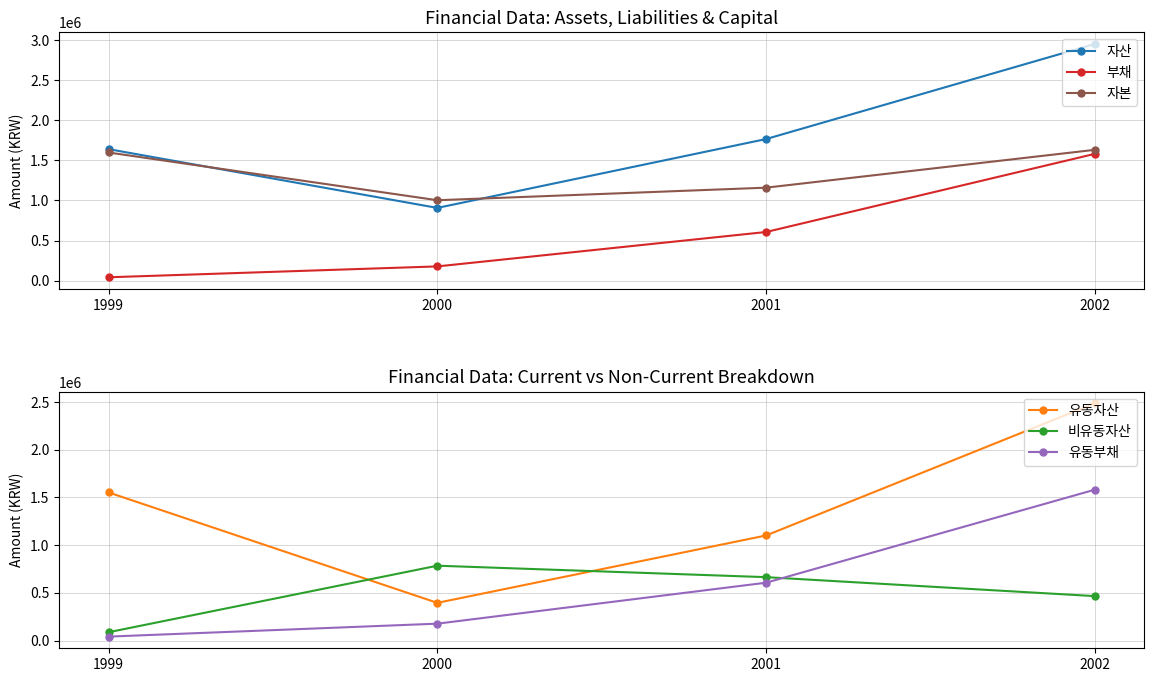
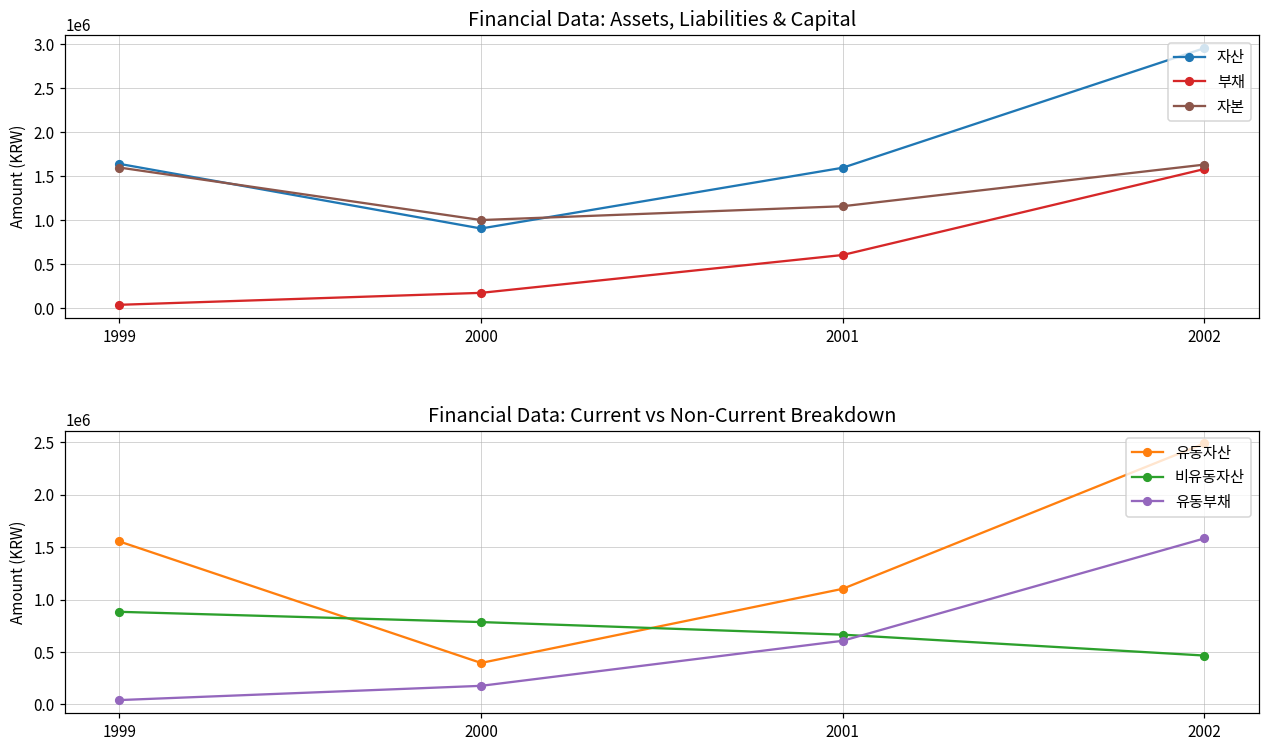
  {
    "Financial Data: Assets, Liabilities & Capital": {
      "자산": {
        "1999": 1600000,
        "2000": 900000,
-       "2001": 1800000
+       "2001": 1600000
      },
      "부채": {
        "1999": 0,
        "2000": 200000,
        "2001": 600000,
        "2002": 1600000
      },
      "자본": {
        "1999": 1600000,
        "2000": 1000000,
        "2001": 1200000,
        "2002": 1600000
      }
    },
    "Financial Data: Current vs Non-Current Breakdown": {
      "유동자산": {
        "1999": 1600000,
        "2000": 400000,
        "2001": 1100000
      },
      "비유동자산": {
-       "1999": 100000,
+       "1999": 900000,
        "2000": 800000,
        "2001": 700000,
        "2002": 500000
      },
      "유동부채": {
        "1999": 0,
        "2000": 200000,
        "2001": 600000,
        "2002": 1600000
      }
    }
  }
